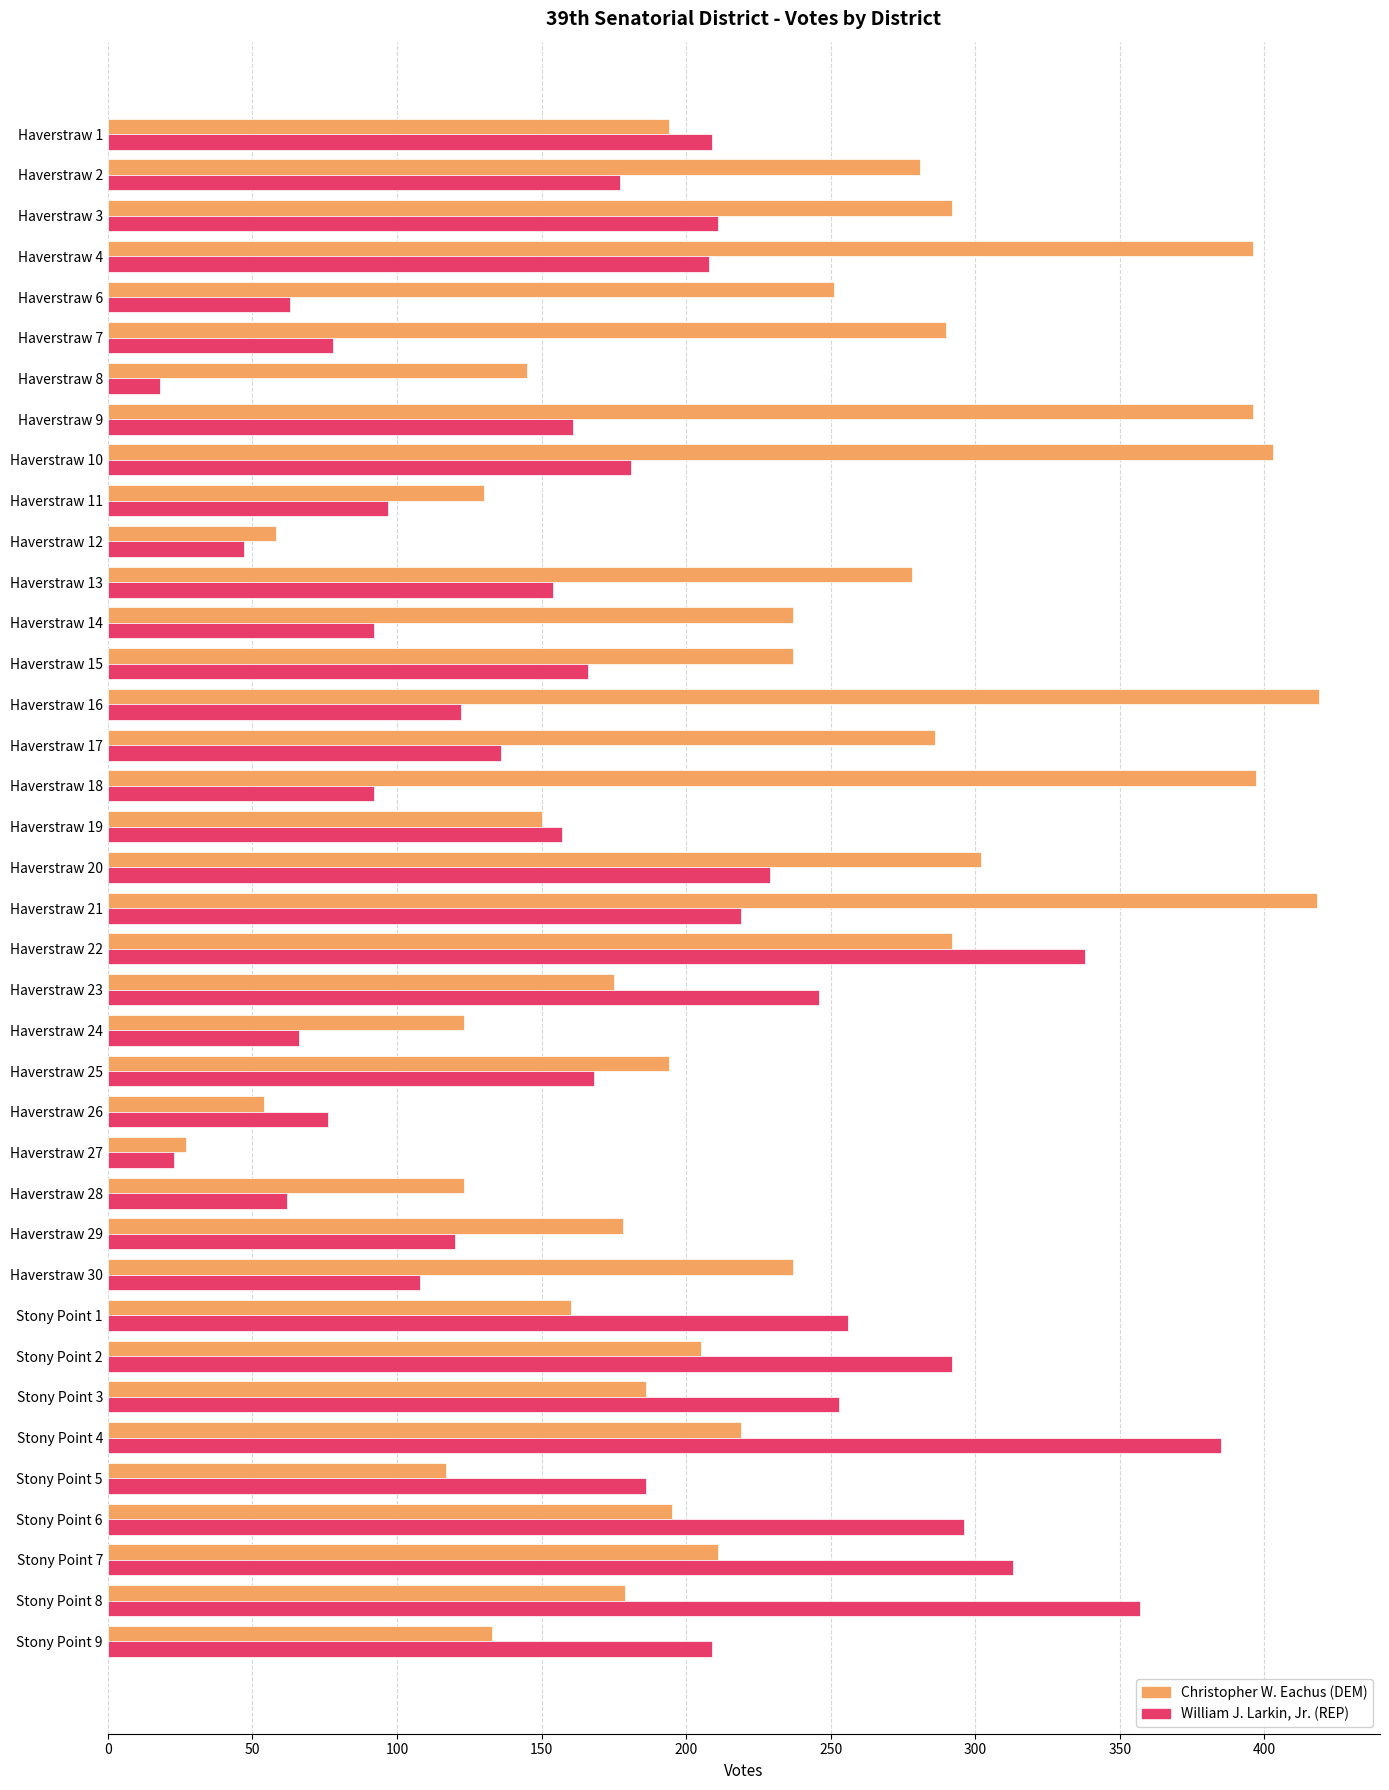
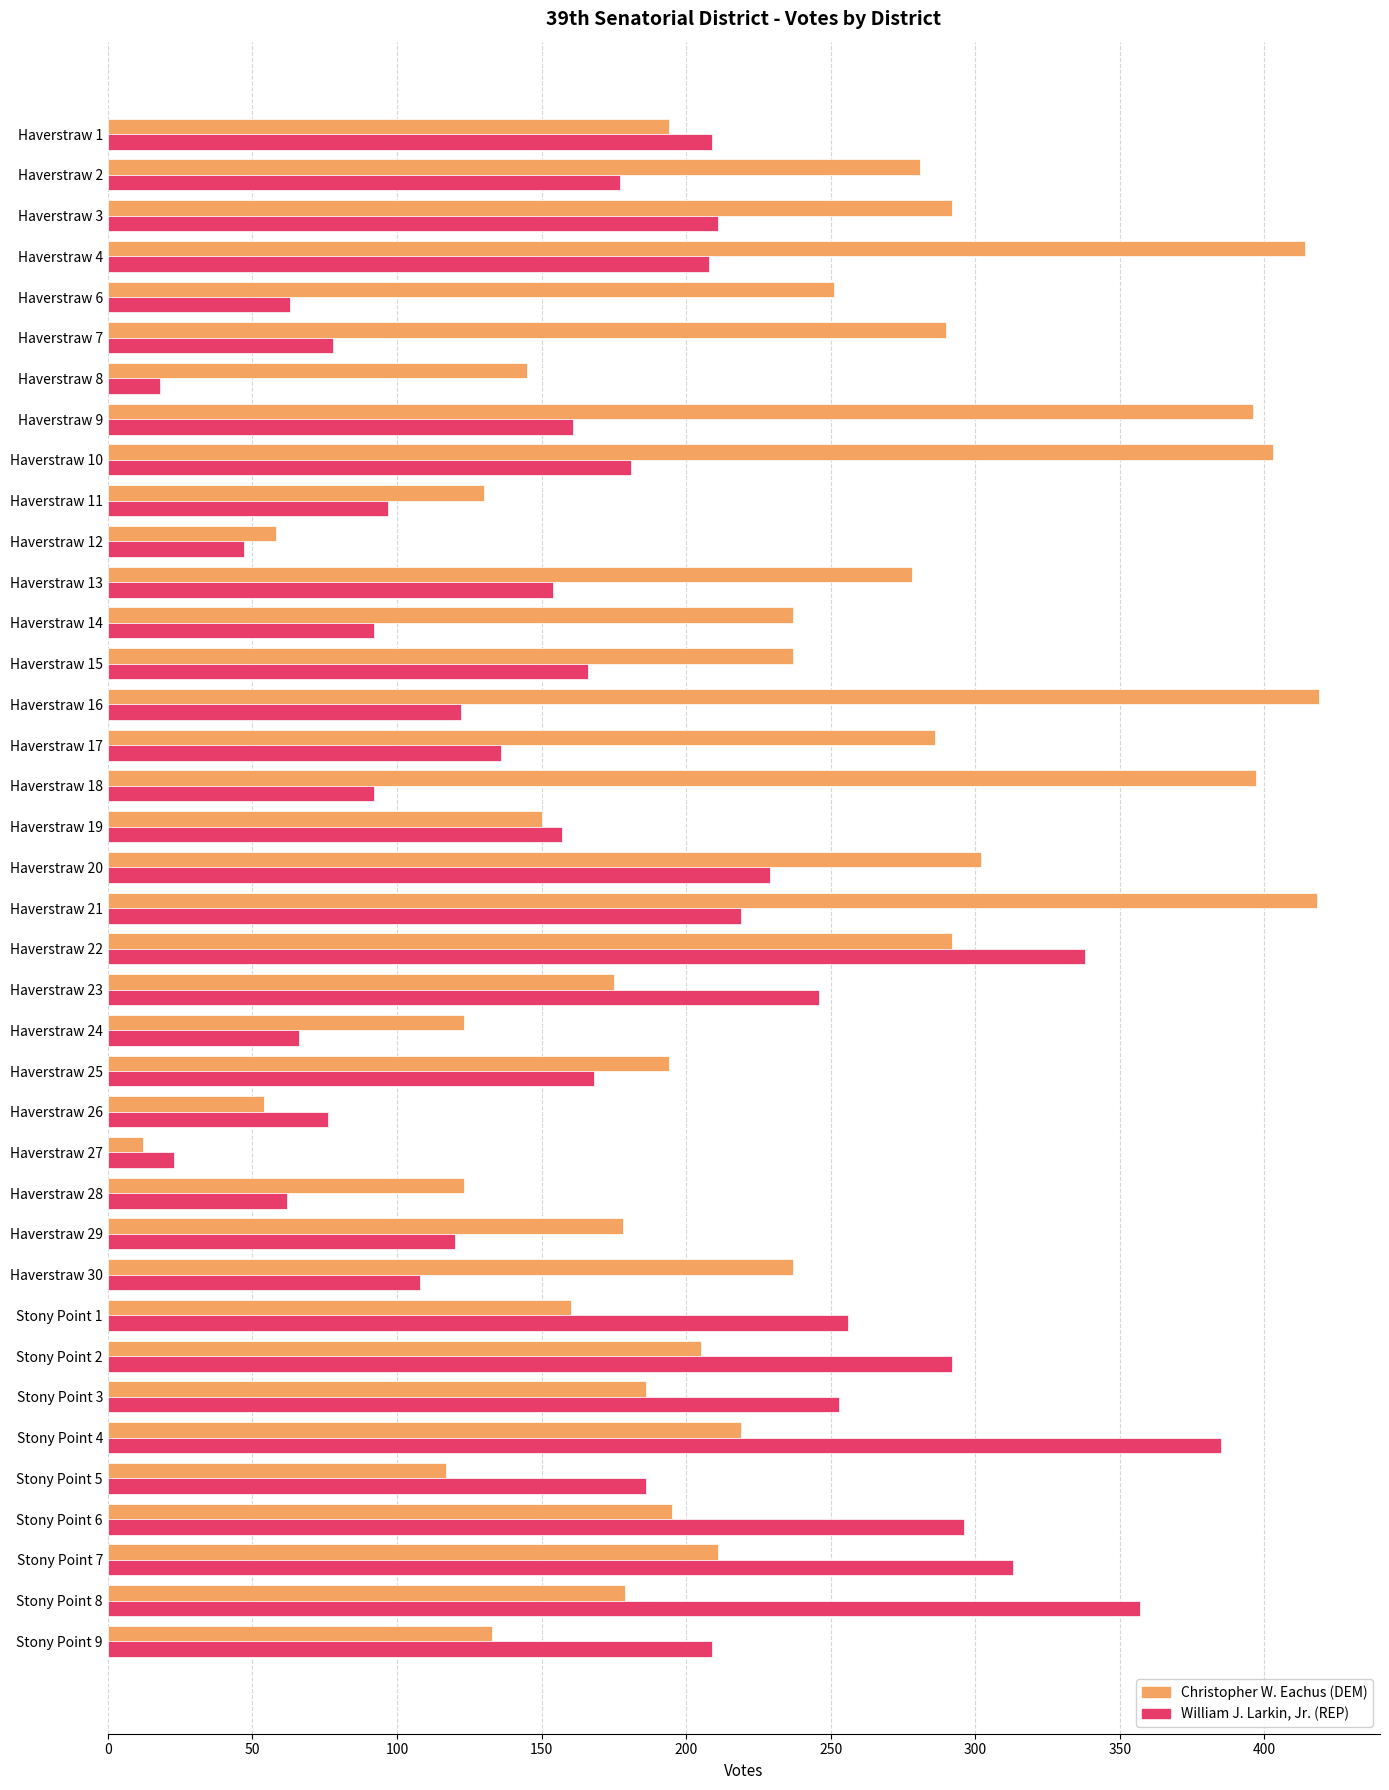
  {
    "Christopher W. Eachus (DEM)": {
      "Haverstraw 1": 194,
      "Haverstraw 2": 281,
      "Haverstraw 3": 292,
-     "Haverstraw 4": 396,
+     "Haverstraw 4": 414,
      "Haverstraw 6": 251,
      "Haverstraw 7": 290,
      "Haverstraw 8": 145,
      "Haverstraw 9": 396,
      "Haverstraw 10": 403,
      "Haverstraw 11": 130,
      "Haverstraw 12": 58,
      "Haverstraw 13": 278,
      "Haverstraw 14": 237,
      "Haverstraw 15": 237,
      "Haverstraw 16": 419,
      "Haverstraw 17": 286,
      "Haverstraw 18": 397,
      "Haverstraw 19": 150,
      "Haverstraw 20": 302,
      "Haverstraw 21": 418,
      "Haverstraw 22": 292,
      "Haverstraw 23": 175,
      "Haverstraw 24": 123,
      "Haverstraw 25": 194,
      "Haverstraw 26": 54,
-     "Haverstraw 27": 27,
+     "Haverstraw 27": 12,
      "Haverstraw 28": 123,
      "Haverstraw 29": 178,
      "Haverstraw 30": 237,
      "Stony Point 1": 160,
      "Stony Point 2": 205,
      "Stony Point 3": 186,
      "Stony Point 4": 219,
      "Stony Point 5": 117,
      "Stony Point 6": 195,
      "Stony Point 7": 211,
      "Stony Point 8": 179,
      "Stony Point 9": 133
    },
    "William J. Larkin, Jr. (REP)": {
      "Haverstraw 1": 209,
      "Haverstraw 2": 177,
      "Haverstraw 3": 211,
      "Haverstraw 4": 208,
      "Haverstraw 6": 63,
      "Haverstraw 7": 78,
      "Haverstraw 8": 18,
      "Haverstraw 9": 161,
      "Haverstraw 10": 181,
      "Haverstraw 11": 97,
      "Haverstraw 12": 47,
      "Haverstraw 13": 154,
      "Haverstraw 14": 92,
      "Haverstraw 15": 166,
      "Haverstraw 16": 122,
      "Haverstraw 17": 136,
      "Haverstraw 18": 92,
      "Haverstraw 19": 157,
      "Haverstraw 20": 229,
      "Haverstraw 21": 219,
      "Haverstraw 22": 338,
      "Haverstraw 23": 246,
      "Haverstraw 24": 66,
      "Haverstraw 25": 168,
      "Haverstraw 26": 76,
      "Haverstraw 27": 23,
      "Haverstraw 28": 62,
      "Haverstraw 29": 120,
      "Haverstraw 30": 108,
      "Stony Point 1": 256,
      "Stony Point 2": 292,
      "Stony Point 3": 253,
      "Stony Point 4": 385,
      "Stony Point 5": 186,
      "Stony Point 6": 296,
      "Stony Point 7": 313,
      "Stony Point 8": 357,
      "Stony Point 9": 209
    }
  }
